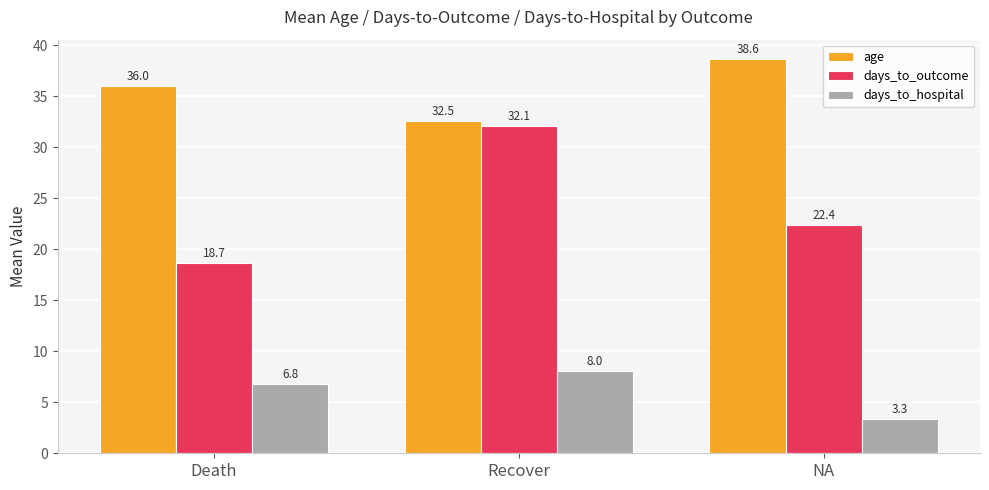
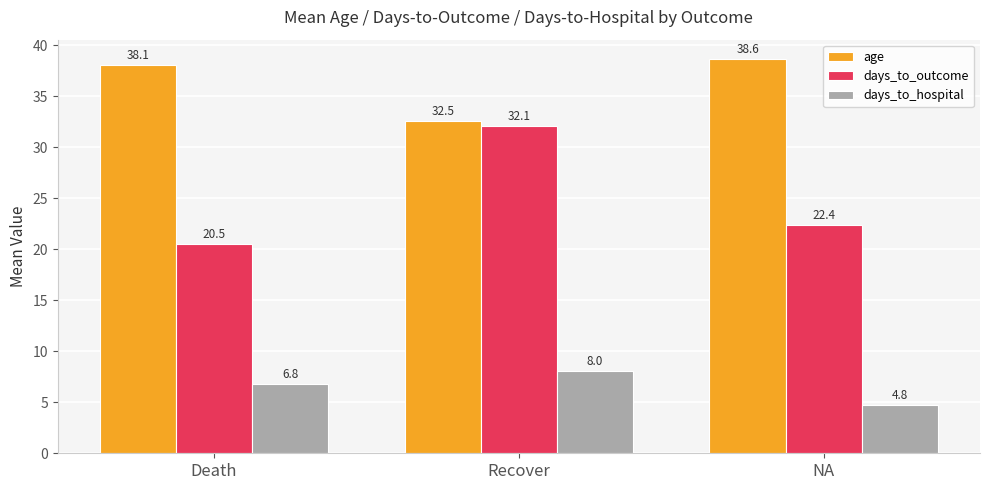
  {
    "age": {
-     "Death": 36.0,
+     "Death": 38.1,
      "Recover": 32.5,
      "NA": 38.6
    },
    "days_to_outcome": {
-     "Death": 18.7,
+     "Death": 20.5,
      "Recover": 32.1,
      "NA": 22.4
    },
    "days_to_hospital": {
      "Death": 6.8,
      "Recover": 8.0,
-     "NA": 3.3
+     "NA": 4.8
    }
  }
